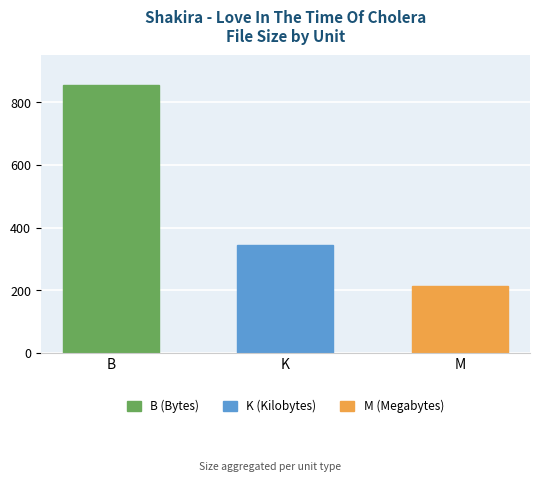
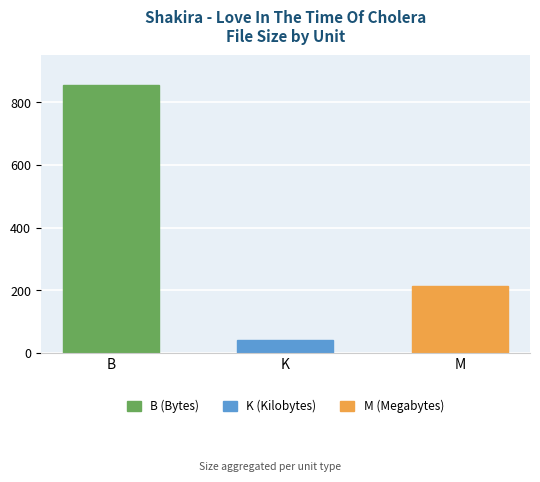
  {
    "B": 860,
-   "K": 340,
+   "K": 40,
    "M": 210
  }
